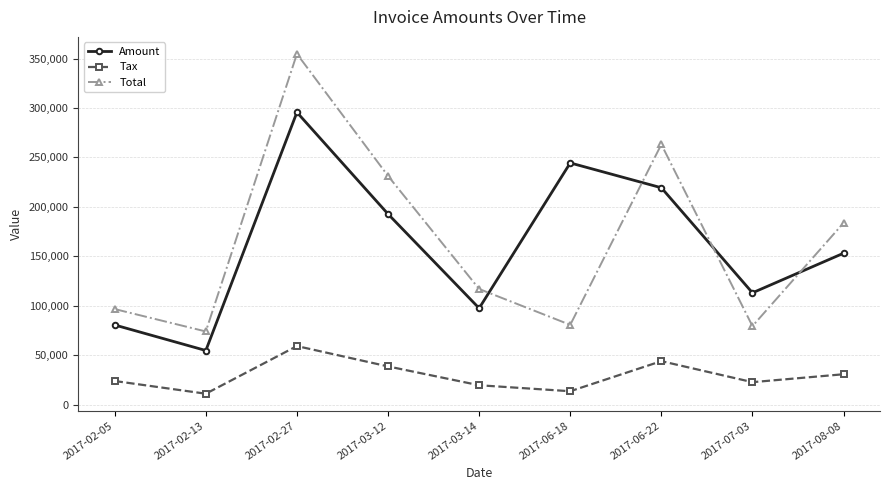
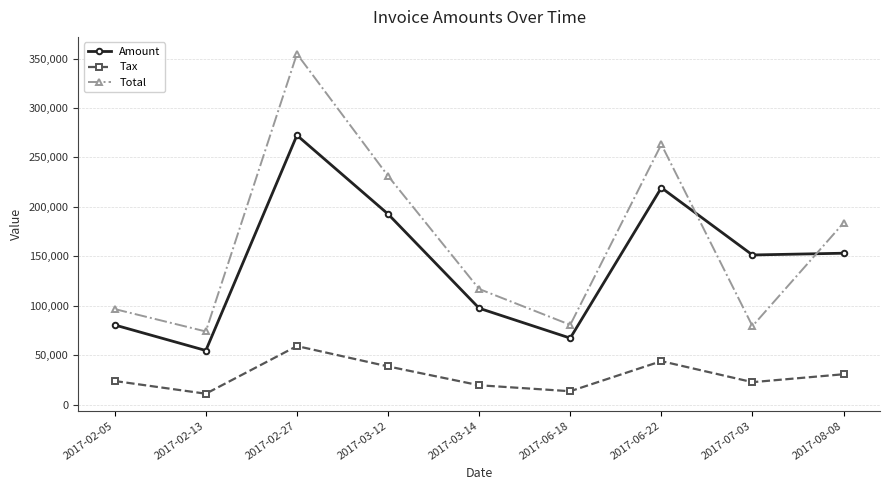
  {
    "Amount": {
      "2017-02-05": "80,000",
      "2017-02-13": "50,000",
-     "2017-02-27": "300,000",
+     "2017-02-27": "270,000",
      "2017-03-12": "190,000",
      "2017-03-14": "100,000",
-     "2017-06-18": "240,000",
+     "2017-06-18": "70,000",
      "2017-06-22": "220,000",
-     "2017-07-03": "110,000",
+     "2017-07-03": "150,000",
      "2017-08-08": "150,000"
    },
    "Tax": {
      "2017-02-05": "20,000",
      "2017-02-13": "10,000",
      "2017-02-27": "60,000",
      "2017-03-12": "40,000",
      "2017-03-14": "20,000",
      "2017-06-18": "10,000",
      "2017-06-22": "40,000",
      "2017-07-03": "20,000",
      "2017-08-08": "30,000"
    },
    "Total": {
      "2017-02-05": "100,000",
      "2017-02-13": "70,000",
      "2017-02-27": "350,000",
      "2017-03-12": "230,000",
      "2017-03-14": "120,000",
      "2017-06-18": "80,000",
      "2017-06-22": "260,000",
      "2017-07-03": "80,000",
      "2017-08-08": "180,000"
    }
  }
